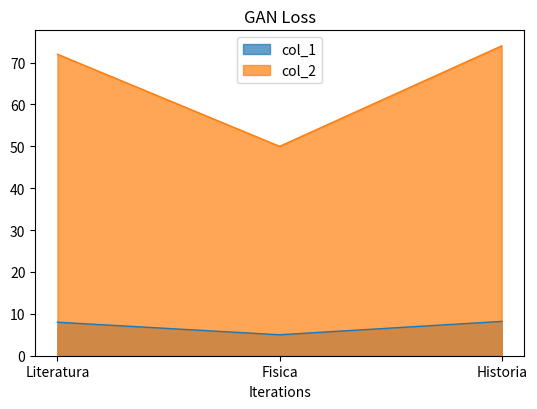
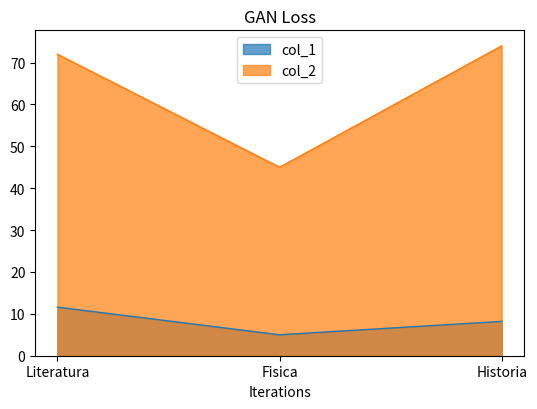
  {
    "col_1": {
-     "Literatura": 8,
+     "Literatura": 12,
      "Fisica": 5,
      "Historia": 8
    },
    "col_2": {
      "Literatura": 72,
-     "Fisica": 50,
+     "Fisica": 45,
      "Historia": 74
    }
  }
